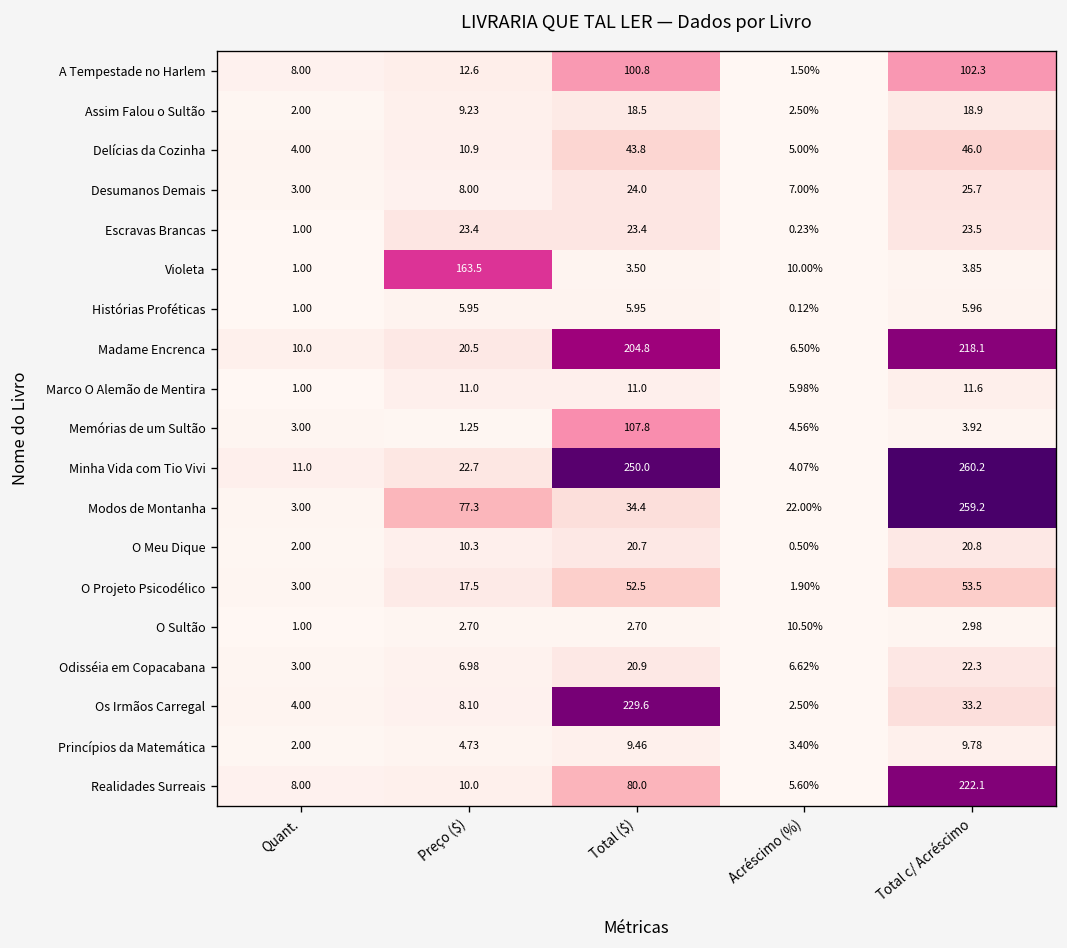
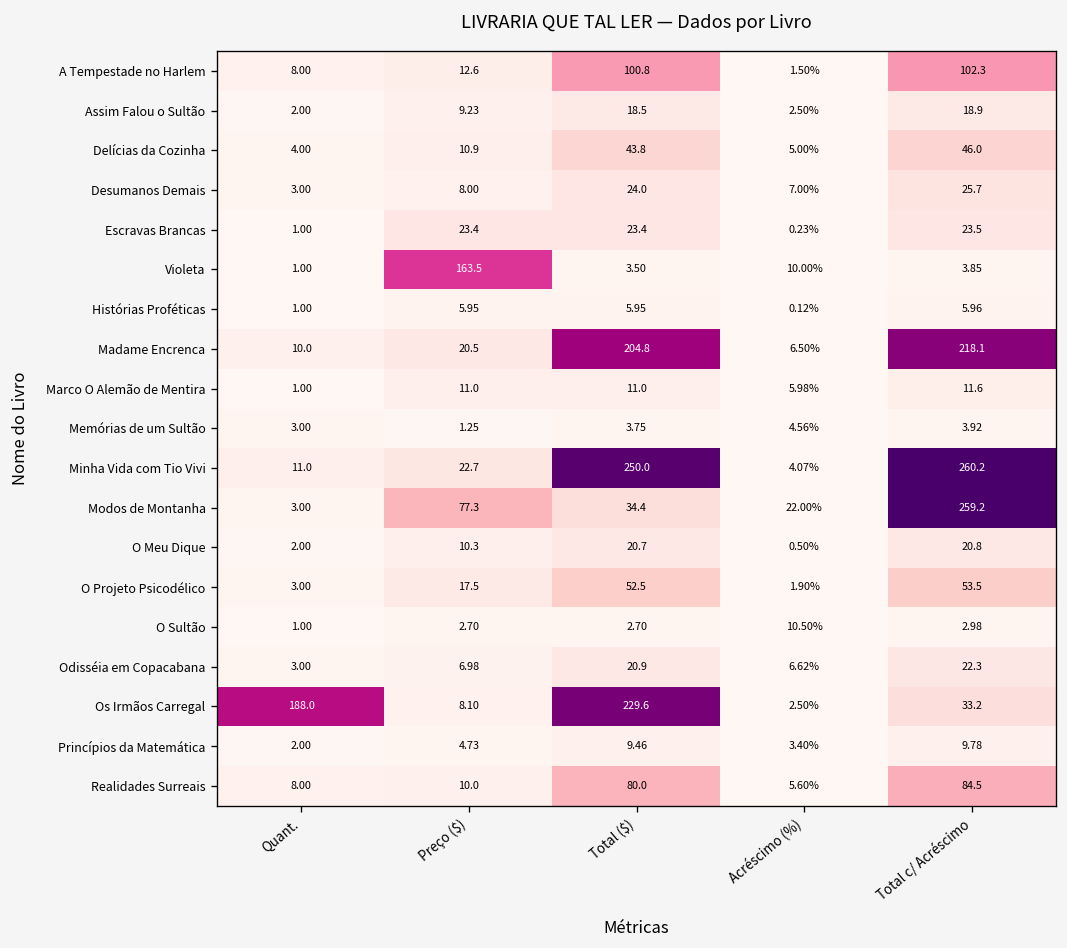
  {
    "A Tempestade no Harlem": {
      "Quant.": "8.00",
      "Preço ($)": "12.6",
      "Total ($)": "100.8",
      "Acréscimo (%)": "1.50%",
      "Total c/ Acréscimo": "102.3"
    },
    "Assim Falou o Sultão": {
      "Quant.": "2.00",
      "Preço ($)": "9.23",
      "Total ($)": "18.5",
      "Acréscimo (%)": "2.50%",
      "Total c/ Acréscimo": "18.9"
    },
    "Delícias da Cozinha": {
      "Quant.": "4.00",
      "Preço ($)": "10.9",
      "Total ($)": "43.8",
      "Acréscimo (%)": "5.00%",
      "Total c/ Acréscimo": "46.0"
    },
    "Desumanos Demais": {
      "Quant.": "3.00",
      "Preço ($)": "8.00",
      "Total ($)": "24.0",
      "Acréscimo (%)": "7.00%",
      "Total c/ Acréscimo": "25.7"
    },
    "Escravas Brancas": {
      "Quant.": "1.00",
      "Preço ($)": "23.4",
      "Total ($)": "23.4",
      "Acréscimo (%)": "0.23%",
      "Total c/ Acréscimo": "23.5"
    },
    "Violeta": {
      "Quant.": "1.00",
      "Preço ($)": "163.5",
      "Total ($)": "3.50",
      "Acréscimo (%)": "10.00%",
      "Total c/ Acréscimo": "3.85"
    },
    "Histórias Proféticas": {
      "Quant.": "1.00",
      "Preço ($)": "5.95",
      "Total ($)": "5.95",
      "Acréscimo (%)": "0.12%",
      "Total c/ Acréscimo": "5.96"
    },
    "Madame Encrenca": {
      "Quant.": "10.0",
      "Preço ($)": "20.5",
      "Total ($)": "204.8",
      "Acréscimo (%)": "6.50%",
      "Total c/ Acréscimo": "218.1"
    },
    "Marco O Alemão de Mentira": {
      "Quant.": "1.00",
      "Preço ($)": "11.0",
      "Total ($)": "11.0",
      "Acréscimo (%)": "5.98%",
      "Total c/ Acréscimo": "11.6"
    },
    "Memórias de um Sultão": {
      "Quant.": "3.00",
      "Preço ($)": "1.25",
-     "Total ($)": "107.8",
+     "Total ($)": "3.75",
      "Acréscimo (%)": "4.56%",
      "Total c/ Acréscimo": "3.92"
    },
    "Minha Vida com Tio Vivi": {
      "Quant.": "11.0",
      "Preço ($)": "22.7",
      "Total ($)": "250.0",
      "Acréscimo (%)": "4.07%",
      "Total c/ Acréscimo": "260.2"
    },
    "Modos de Montanha": {
      "Quant.": "3.00",
      "Preço ($)": "77.3",
      "Total ($)": "34.4",
      "Acréscimo (%)": "22.00%",
      "Total c/ Acréscimo": "259.2"
    },
    "O Meu Dique": {
      "Quant.": "2.00",
      "Preço ($)": "10.3",
      "Total ($)": "20.7",
      "Acréscimo (%)": "0.50%",
      "Total c/ Acréscimo": "20.8"
    },
    "O Projeto Psicodélico": {
      "Quant.": "3.00",
      "Preço ($)": "17.5",
      "Total ($)": "52.5",
      "Acréscimo (%)": "1.90%",
      "Total c/ Acréscimo": "53.5"
    },
    "O Sultão": {
      "Quant.": "1.00",
      "Preço ($)": "2.70",
      "Total ($)": "2.70",
      "Acréscimo (%)": "10.50%",
      "Total c/ Acréscimo": "2.98"
    },
    "Odisséia em Copacabana": {
      "Quant.": "3.00",
      "Preço ($)": "6.98",
      "Total ($)": "20.9",
      "Acréscimo (%)": "6.62%",
      "Total c/ Acréscimo": "22.3"
    },
    "Os Irmãos Carregal": {
-     "Quant.": "4.00",
+     "Quant.": "188.0",
      "Preço ($)": "8.10",
      "Total ($)": "229.6",
      "Acréscimo (%)": "2.50%",
      "Total c/ Acréscimo": "33.2"
    },
    "Princípios da Matemática": {
      "Quant.": "2.00",
      "Preço ($)": "4.73",
      "Total ($)": "9.46",
      "Acréscimo (%)": "3.40%",
      "Total c/ Acréscimo": "9.78"
    },
    "Realidades Surreais": {
      "Quant.": "8.00",
      "Preço ($)": "10.0",
      "Total ($)": "80.0",
      "Acréscimo (%)": "5.60%",
-     "Total c/ Acréscimo": "222.1"
+     "Total c/ Acréscimo": "84.5"
    }
  }
